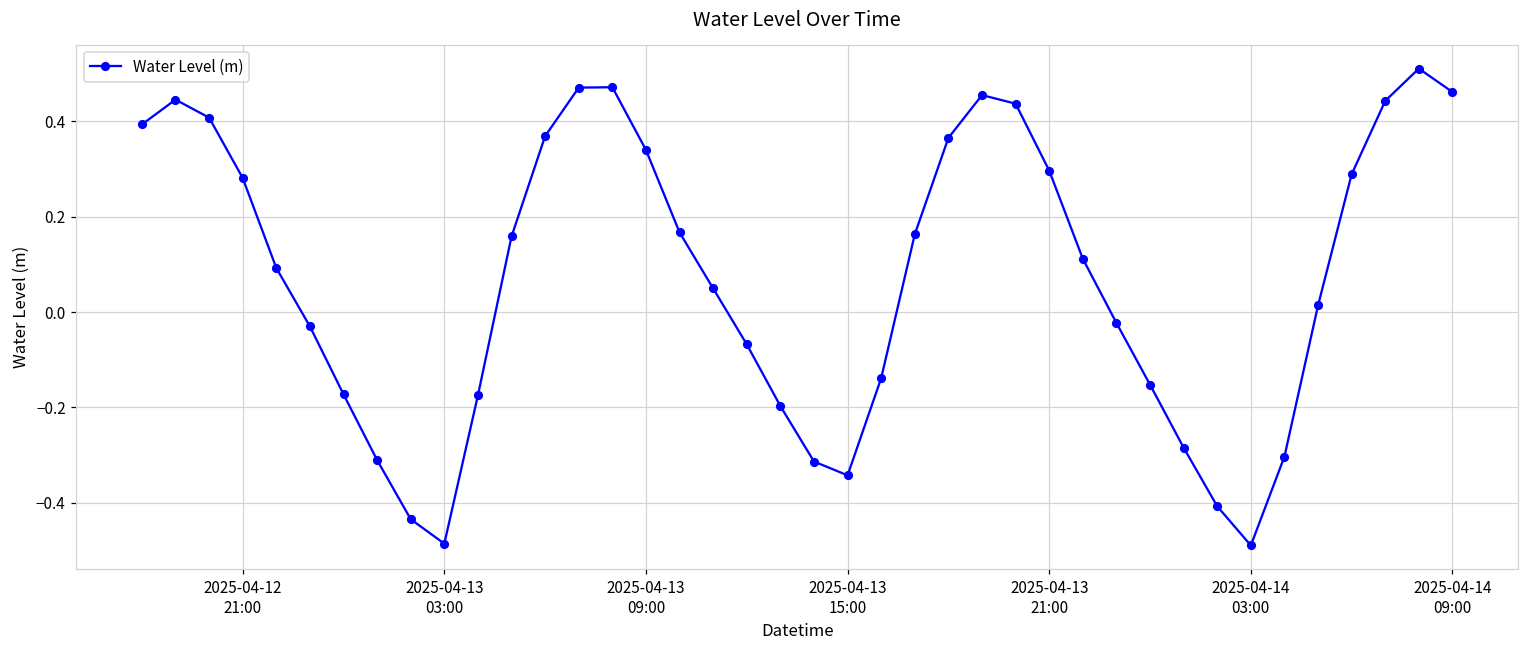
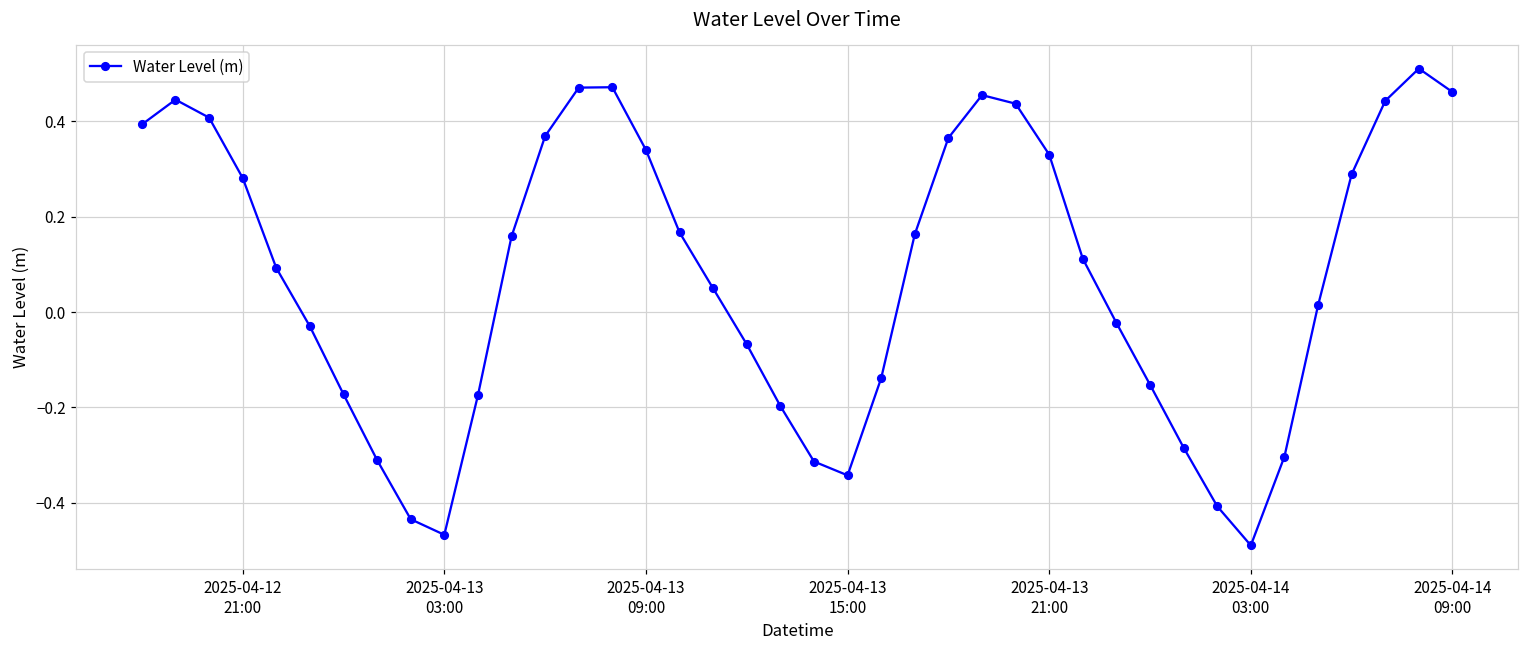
  {
    "2025-04-12 21:00": 0.28,
-   "2025-04-13 03:00": -0.49,
+   "2025-04-13 03:00": -0.47,
    "2025-04-13 09:00": 0.34,
    "2025-04-13 15:00": -0.34,
-   "2025-04-13 21:00": 0.30,
+   "2025-04-13 21:00": 0.33,
    "2025-04-14 03:00": -0.49,
    "2025-04-14 09:00": 0.46
  }
